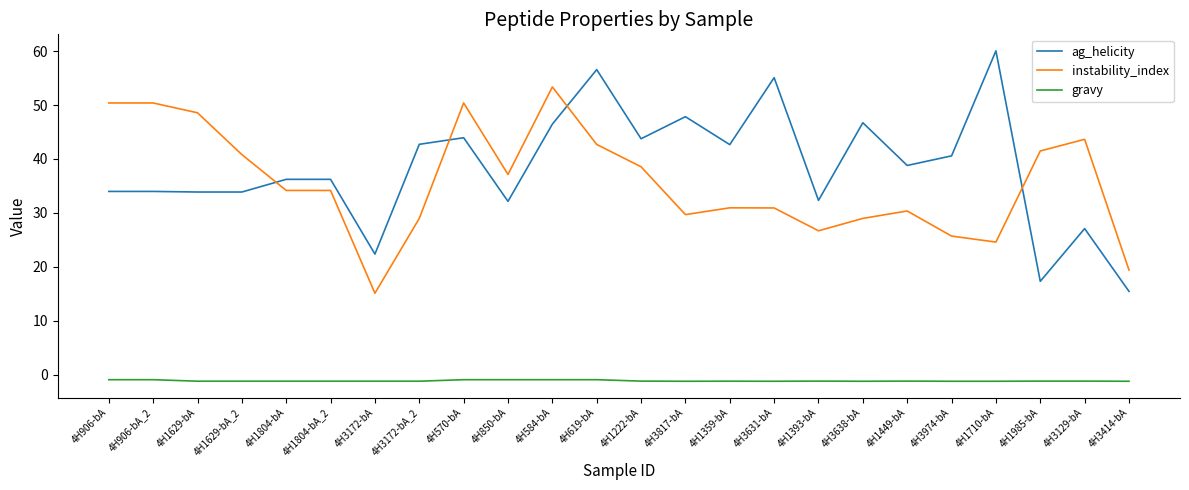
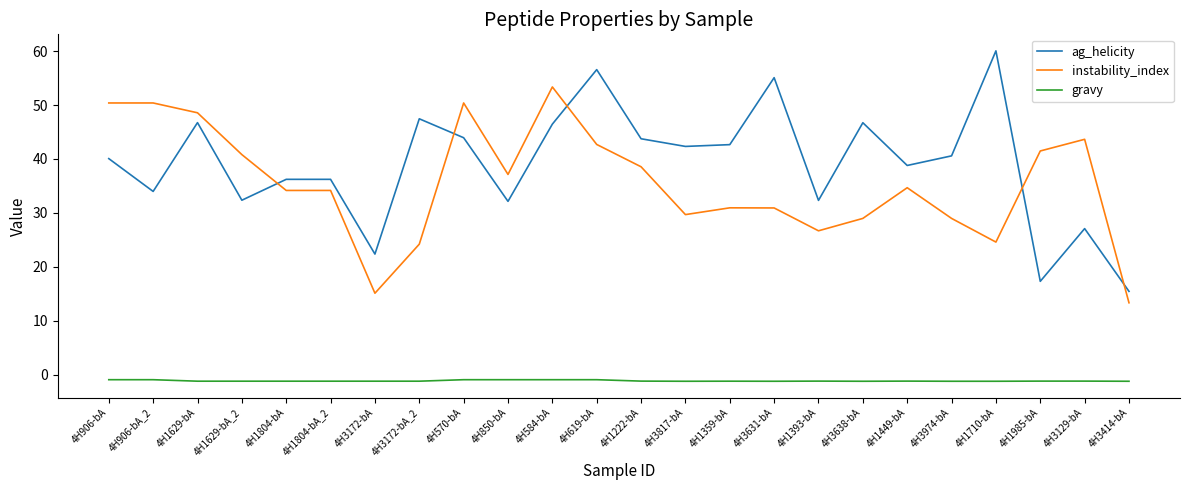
  {
    "ag_helicity": {
-     "4H906-bA": 34,
+     "4H906-bA": 40,
      "4H906-bA_2": 34,
-     "4H1629-bA": 34,
-     "4H1629-bA_2": 34,
+     "4H1629-bA": 47,
+     "4H1629-bA_2": 32,
      "4H1804-bA": 36,
      "4H1804-bA_2": 36,
      "4H3172-bA": 22,
-     "4H3172-bA_2": 43,
+     "4H3172-bA_2": 47,
      "4H570-bA": 44,
      "4H850-bA": 32,
      "4H584-bA": 46,
      "4H619-bA": 57,
      "4H1222-bA": 44,
-     "4H3817-bA": 48,
+     "4H3817-bA": 42,
      "4H1359-bA": 43,
      "4H3631-bA": 55,
      "4H1393-bA": 32,
      "4H3638-bA": 47,
      "4H1449-bA": 39,
      "4H3974-bA": 41,
      "4H1710-bA": 60,
      "4H1985-bA": 17,
      "4H3129-bA": 27,
      "4H3414-bA": 15
    },
    "instability_index": {
      "4H906-bA": 50,
      "4H906-bA_2": 50,
      "4H1629-bA": 49,
      "4H1629-bA_2": 41,
      "4H1804-bA": 34,
      "4H1804-bA_2": 34,
      "4H3172-bA": 15,
-     "4H3172-bA_2": 29,
+     "4H3172-bA_2": 24,
      "4H570-bA": 50,
      "4H850-bA": 37,
      "4H584-bA": 53,
      "4H619-bA": 43,
      "4H1222-bA": 39,
      "4H3817-bA": 30,
      "4H1359-bA": 31,
      "4H3631-bA": 31,
      "4H1393-bA": 27,
      "4H3638-bA": 29,
-     "4H1449-bA": 30,
-     "4H3974-bA": 26,
+     "4H1449-bA": 35,
+     "4H3974-bA": 29,
      "4H1710-bA": 25,
      "4H1985-bA": 41,
      "4H3129-bA": 44,
-     "4H3414-bA": 19
+     "4H3414-bA": 13
    },
    "gravy": {
      "4H906-bA": -1,
      "4H906-bA_2": -1,
      "4H1629-bA": -1,
      "4H1629-bA_2": -1,
      "4H1804-bA": -1,
      "4H1804-bA_2": -1,
      "4H3172-bA": -1,
      "4H3172-bA_2": -1,
      "4H570-bA": -1,
      "4H850-bA": -1,
      "4H584-bA": -1,
      "4H619-bA": -1,
      "4H1222-bA": -1,
      "4H3817-bA": -1,
      "4H1359-bA": -1,
      "4H3631-bA": -1,
      "4H1393-bA": -1,
      "4H3638-bA": -1,
      "4H1449-bA": -1,
      "4H3974-bA": -1,
      "4H1710-bA": -1,
      "4H1985-bA": -1,
      "4H3129-bA": -1,
      "4H3414-bA": -1
    }
  }
